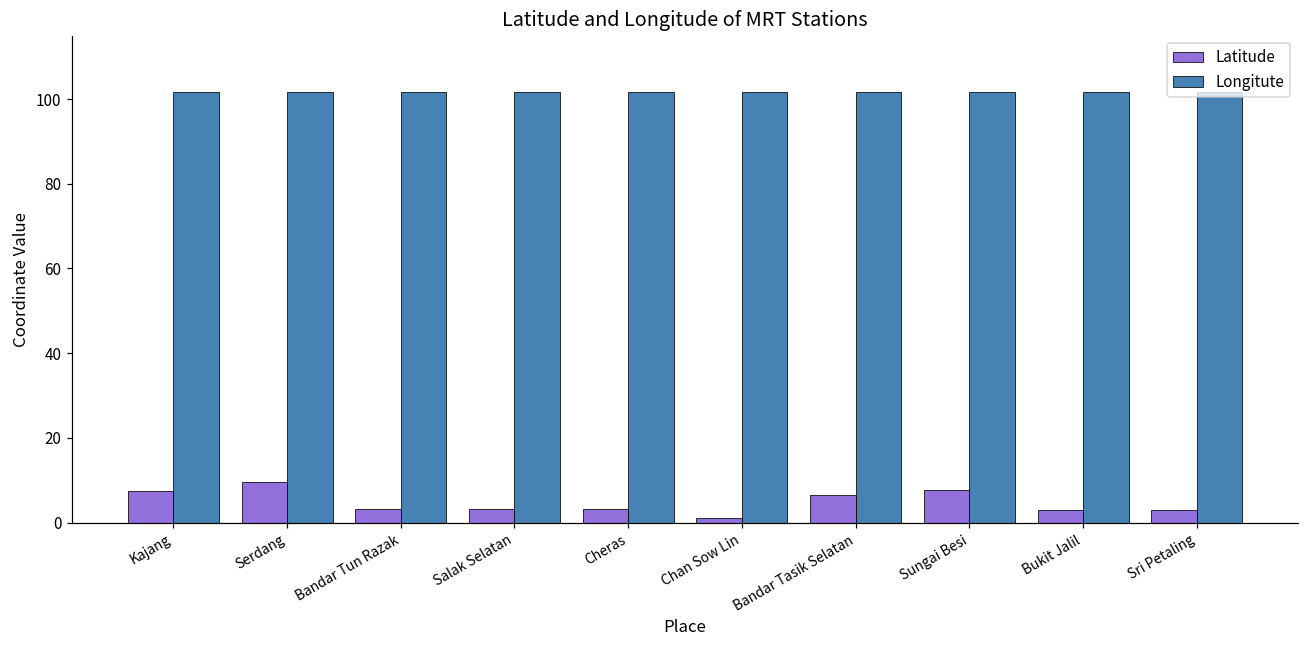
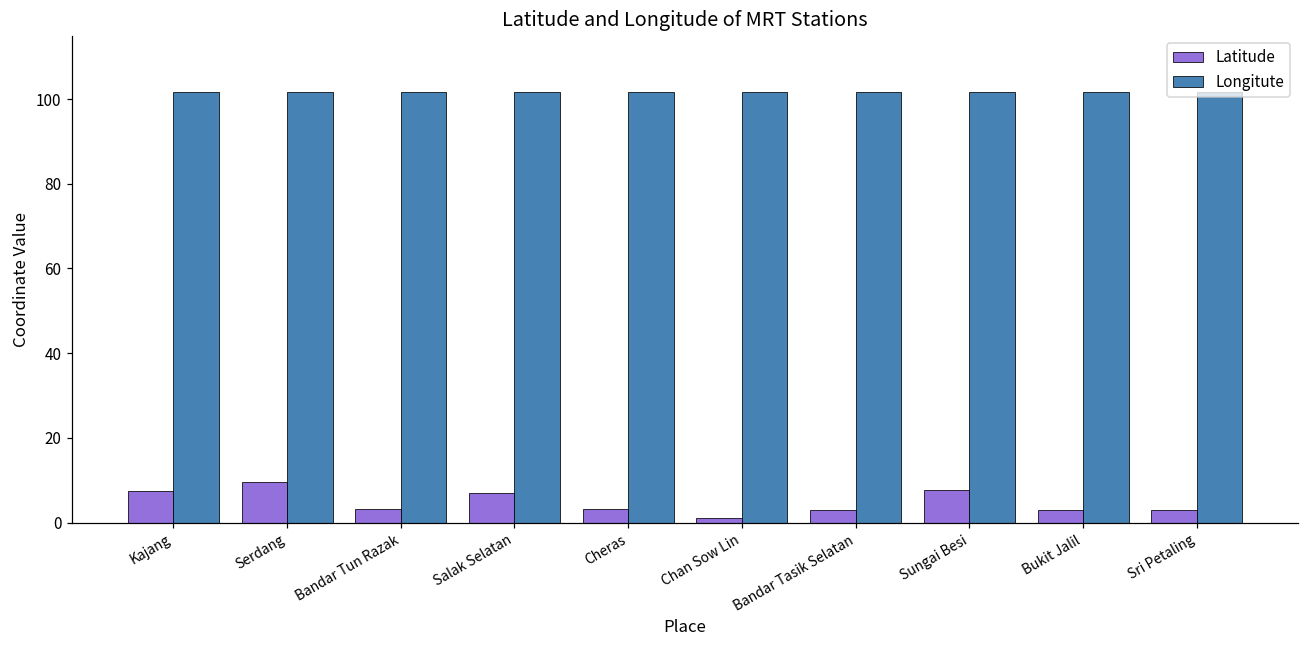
  {
    "Latitude": {
      "Kajang": 7,
      "Serdang": 10,
      "Bandar Tun Razak": 3,
-     "Salak Selatan": 3,
+     "Salak Selatan": 7,
      "Cheras": 3,
      "Chan Sow Lin": 1,
-     "Bandar Tasik Selatan": 6,
+     "Bandar Tasik Selatan": 3,
      "Sungai Besi": 8,
      "Bukit Jalil": 3,
      "Sri Petaling": 3
    },
    "Longitute": {
      "Kajang": 102,
      "Serdang": 102,
      "Bandar Tun Razak": 102,
      "Salak Selatan": 102,
      "Cheras": 102,
      "Chan Sow Lin": 102,
      "Bandar Tasik Selatan": 102,
      "Sungai Besi": 102,
      "Bukit Jalil": 102
    }
  }
